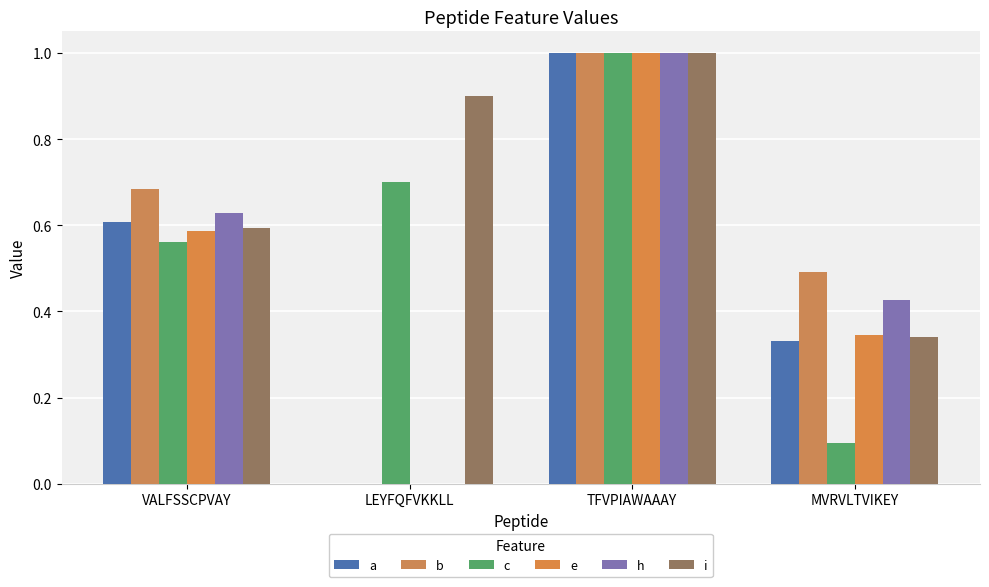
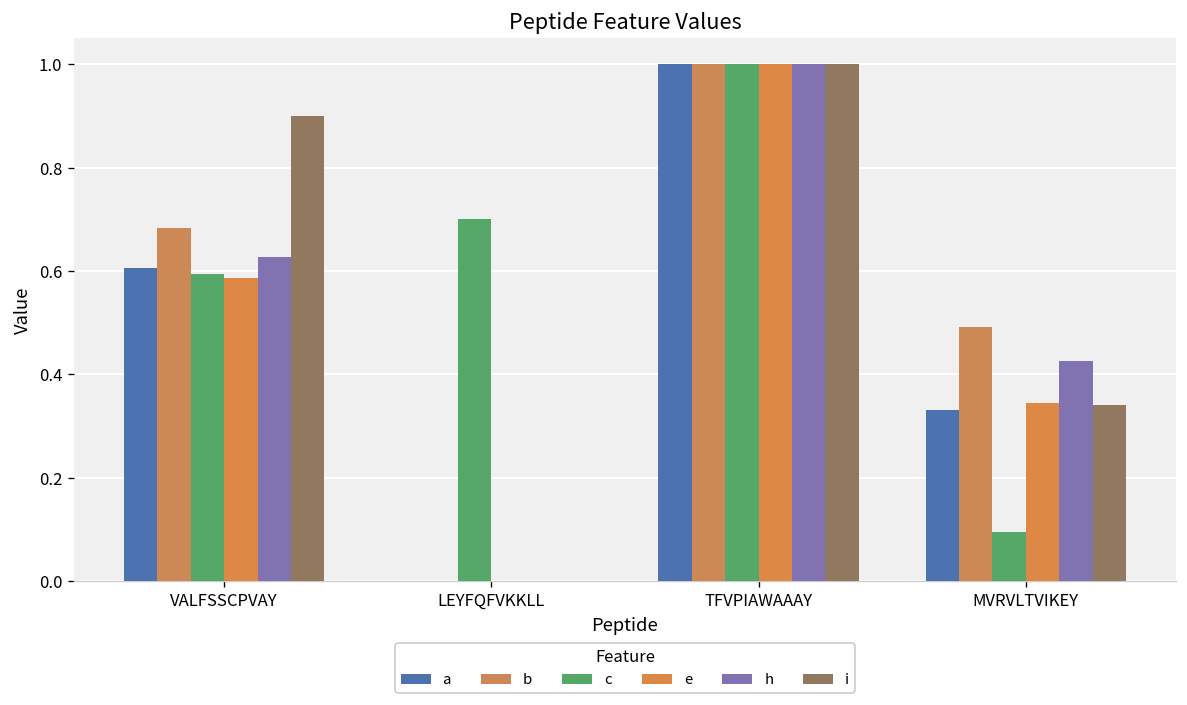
  {
    "c": {
-     "VALFSSCPVAY": 0.56,
+     "VALFSSCPVAY": 0.59,
      "LEYFQFVKKLL": 0.70,
      "TFVPIAWAAAY": 1.00,
      "MVRVLTVIKEY": 0.09
    },
    "i": {
-     "VALFSSCPVAY": 0.59,
-     "LEYFQFVKKLL": 0.9,
+     "VALFSSCPVAY": 0.90,
+     "LEYFQFVKKLL": 0.0,
      "TFVPIAWAAAY": 1.00,
      "MVRVLTVIKEY": 0.34
    }
  }
